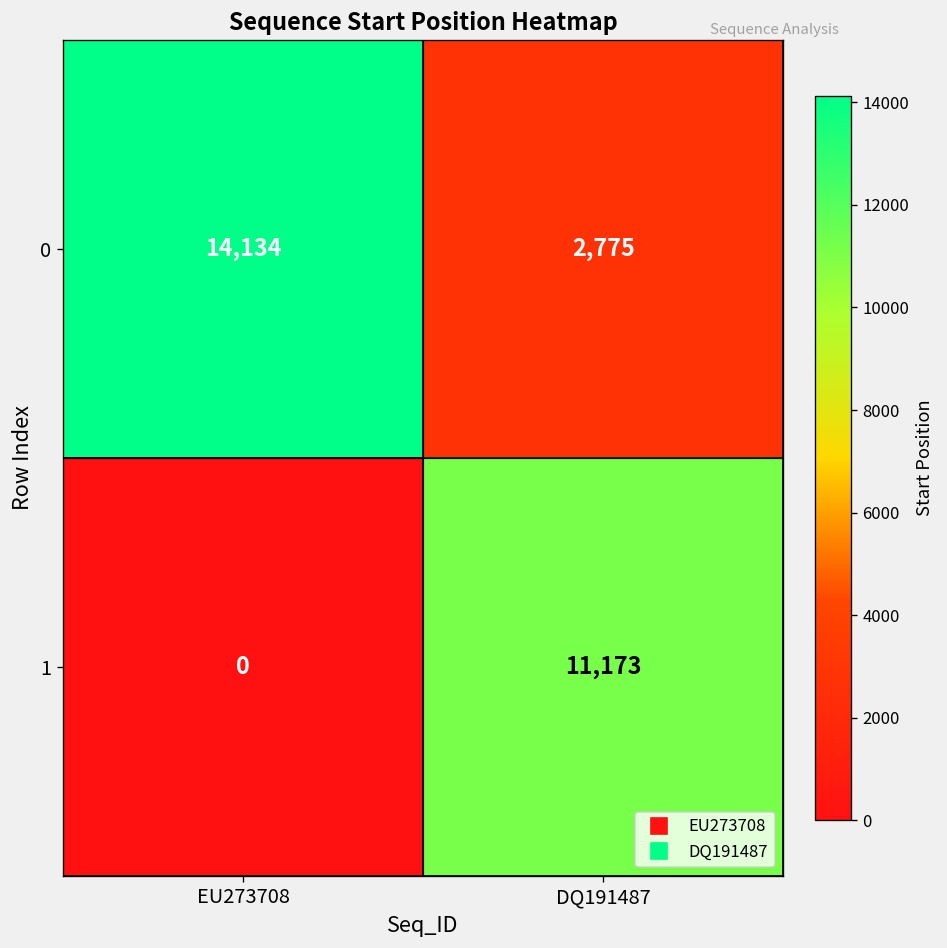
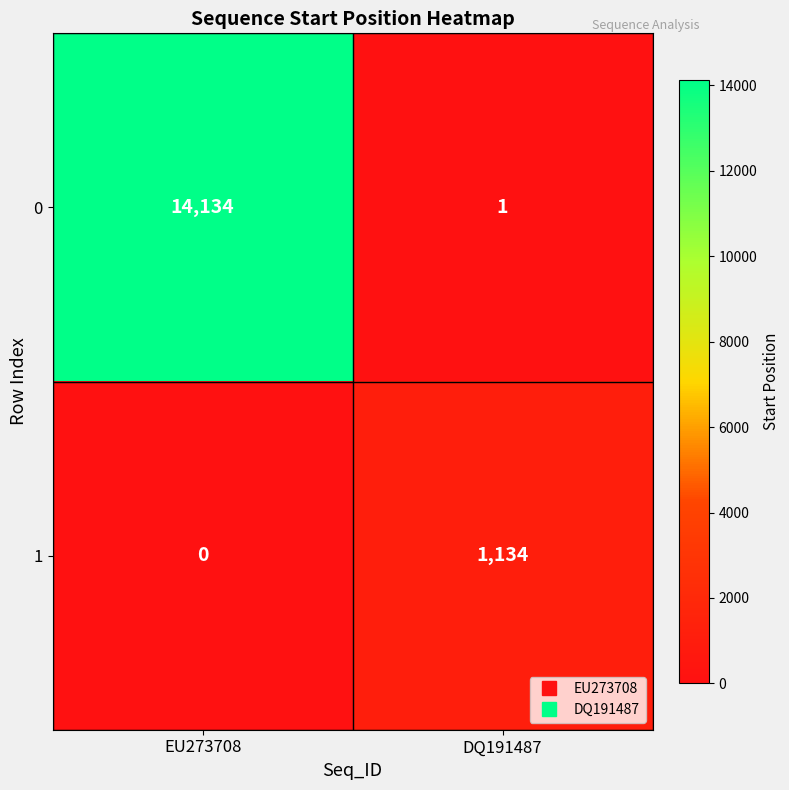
  {
    "0": {
      "EU273708": "14,134",
-     "DQ191487": "2,775"
+     "DQ191487": "1"
    },
    "1": {
      "EU273708": "0",
-     "DQ191487": "11,173"
+     "DQ191487": "1,134"
    }
  }
